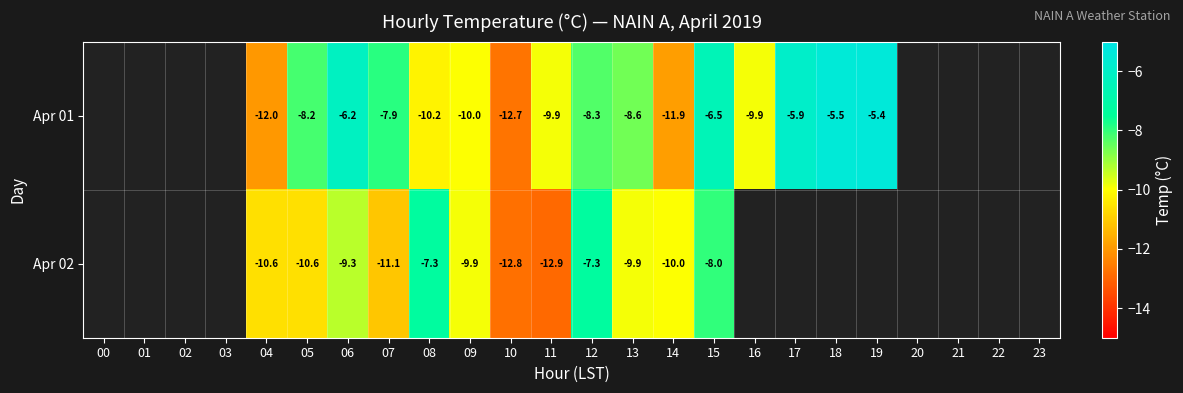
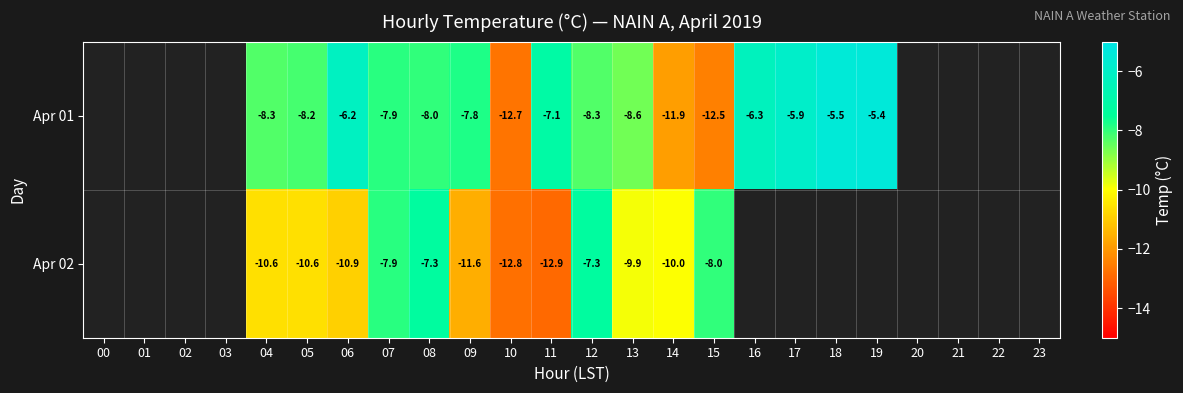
  {
    "Apr 01": {
-     "04": -12.0,
+     "04": -8.3,
      "05": -8.2,
      "06": -6.2,
      "07": -7.9,
-     "08": -10.2,
-     "09": -10.0,
+     "08": -8.0,
+     "09": -7.8,
      "10": -12.7,
-     "11": -9.9,
+     "11": -7.1,
      "12": -8.3,
      "13": -8.6,
      "14": -11.9,
-     "15": -6.5,
-     "16": -9.9,
+     "15": -12.5,
+     "16": -6.3,
      "17": -5.9,
      "18": -5.5,
      "19": -5.4
    },
    "Apr 02": {
      "04": -10.6,
      "05": -10.6,
-     "06": -9.3,
-     "07": -11.1,
+     "06": -10.9,
+     "07": -7.9,
      "08": -7.3,
-     "09": -9.9,
+     "09": -11.6,
      "10": -12.8,
      "11": -12.9,
      "12": -7.3,
      "13": -9.9,
      "14": -10.0,
      "15": -8.0
    }
  }
